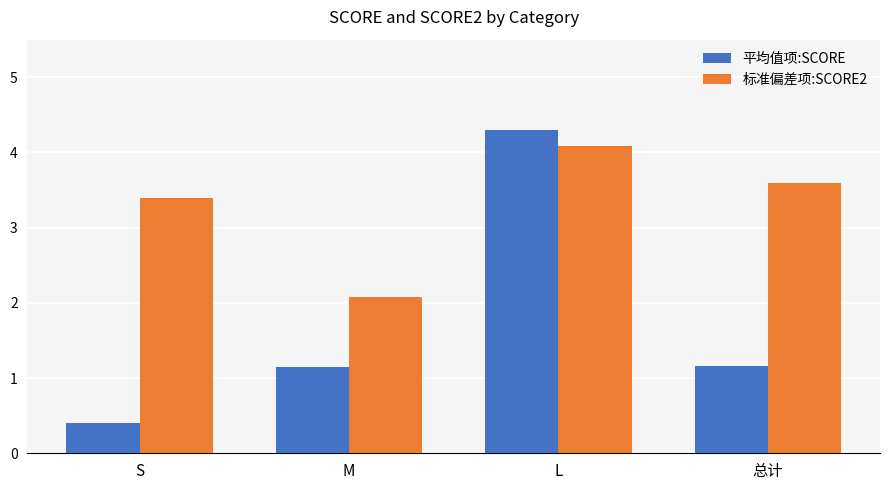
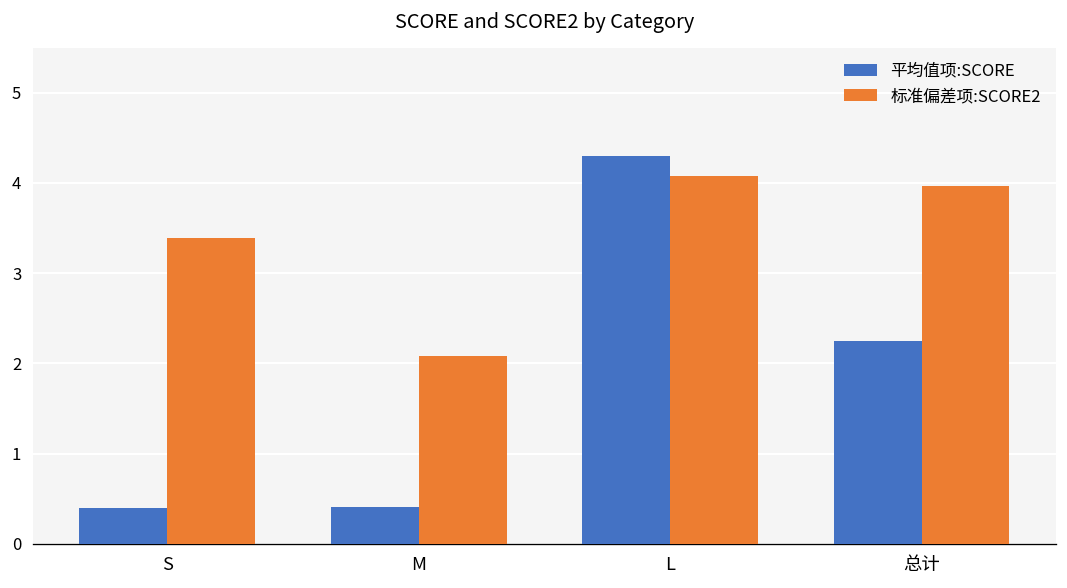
  {
    "平均值项:SCORE": {
      "S": 0.4,
-     "M": 1.2,
+     "M": 0.4,
      "L": 4.3,
-     "总计": 1.2
+     "总计": 2.3
    },
    "标准偏差项:SCORE2": {
      "S": 3.4,
      "M": 2.1,
      "L": 4.1,
-     "总计": 3.6
+     "总计": 4.0
    }
  }
